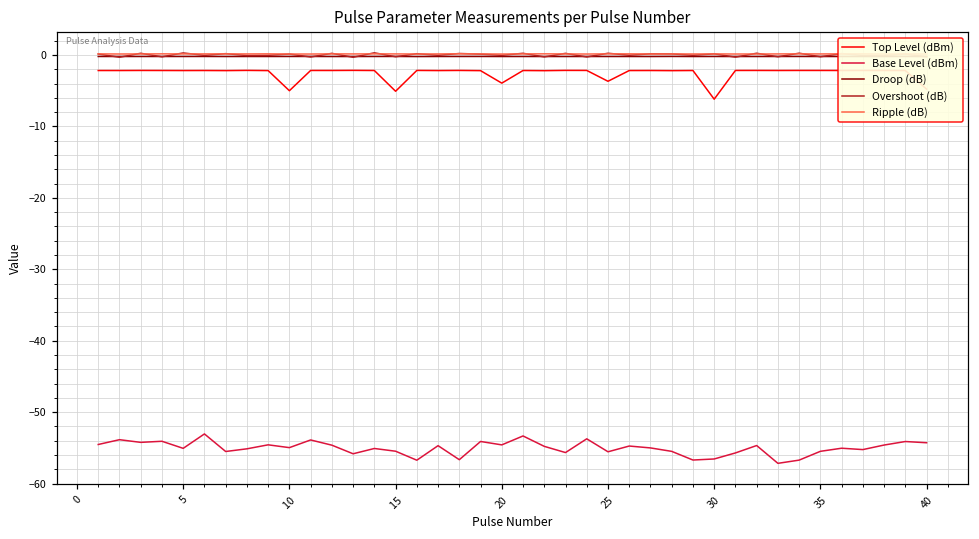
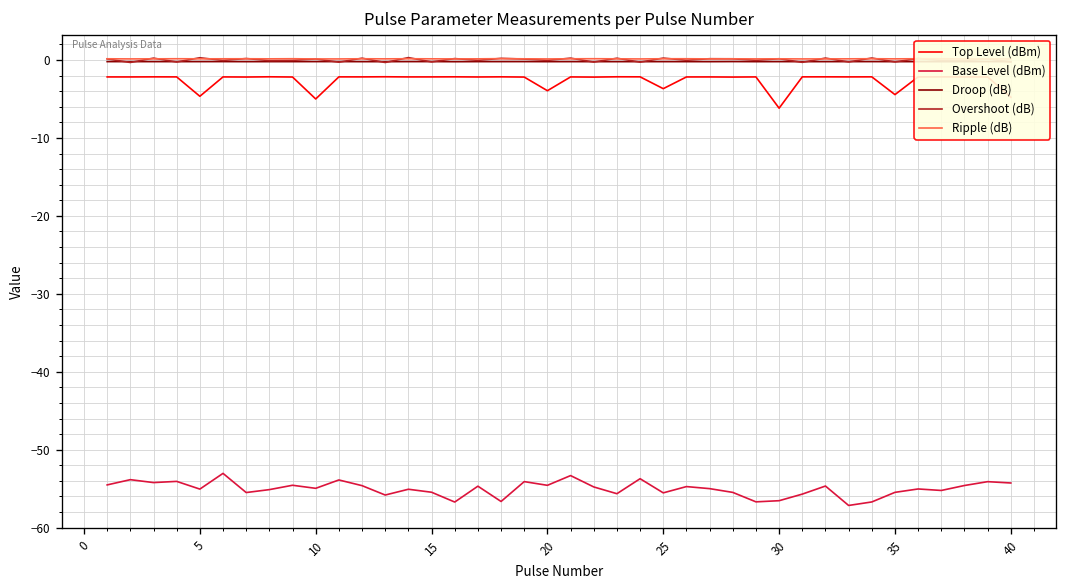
  {
    "Top Level (dBm)": {
-     "5": -2,
+     "5": -5,
      "10": -5,
-     "15": -5,
+     "15": -2,
      "20": -4,
      "25": -4,
      "30": -6,
-     "35": -2
+     "35": -4
    }
  }
